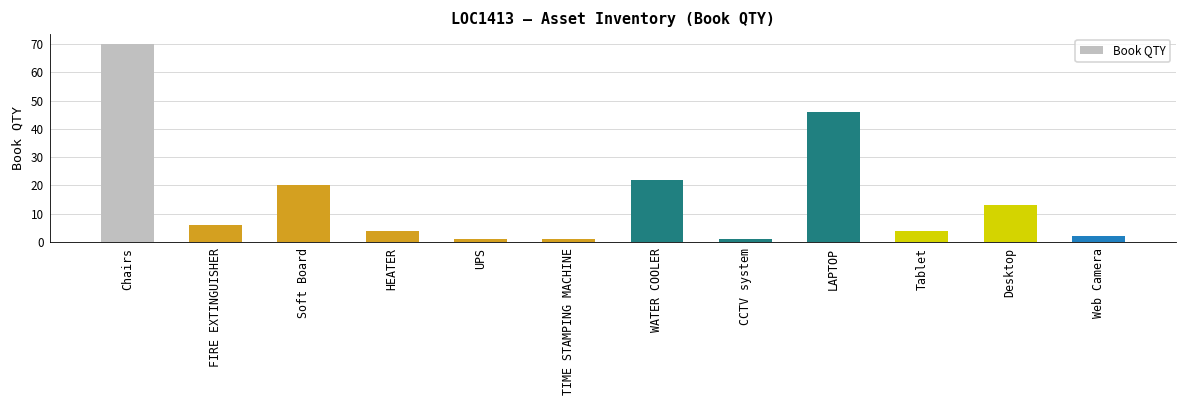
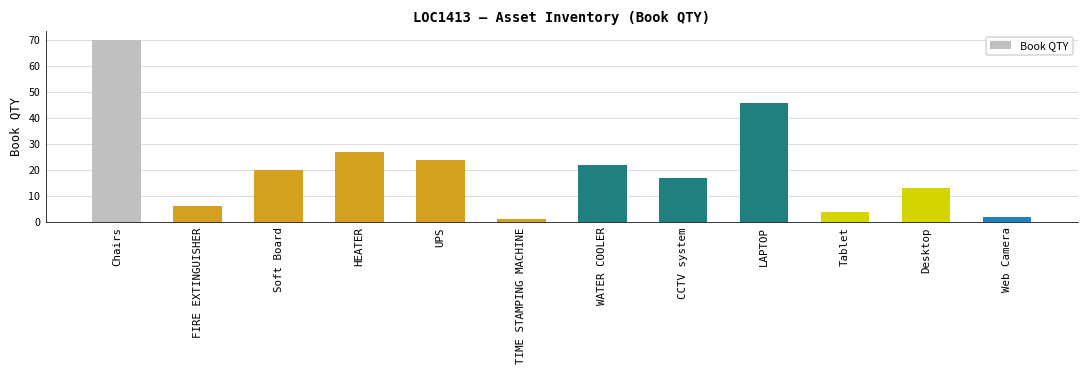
  {
    "Chairs": 70,
    "FIRE EXTINGUISHER": 6,
    "Soft Board": 20,
-   "HEATER": 4,
-   "UPS": 1,
+   "HEATER": 27,
+   "UPS": 24,
    "WATER COOLER": 22,
-   "CCTV system": 1,
+   "CCTV system": 17,
    "LAPTOP": 46,
    "Tablet": 4,
    "Desktop": 13,
    "Web Camera": 2
  }
